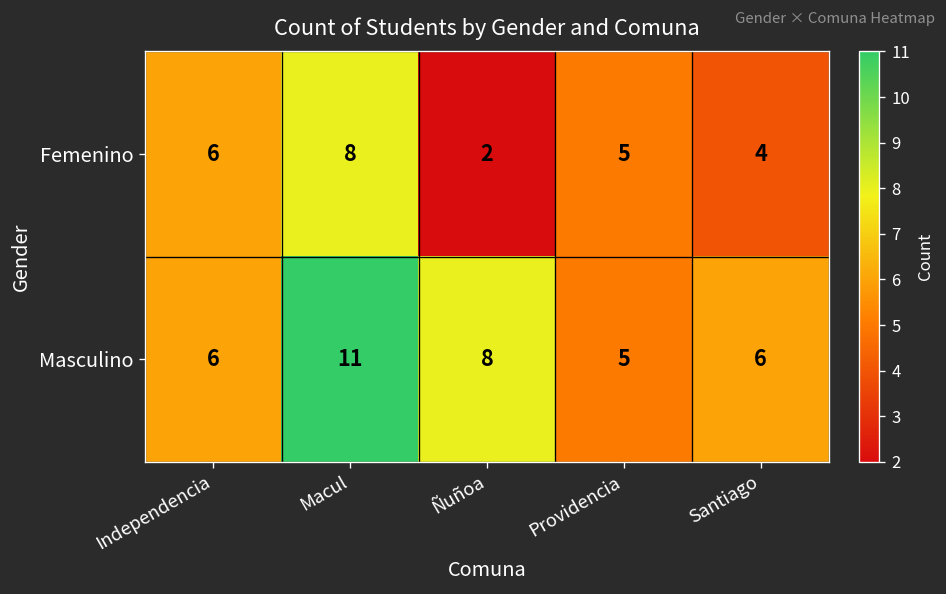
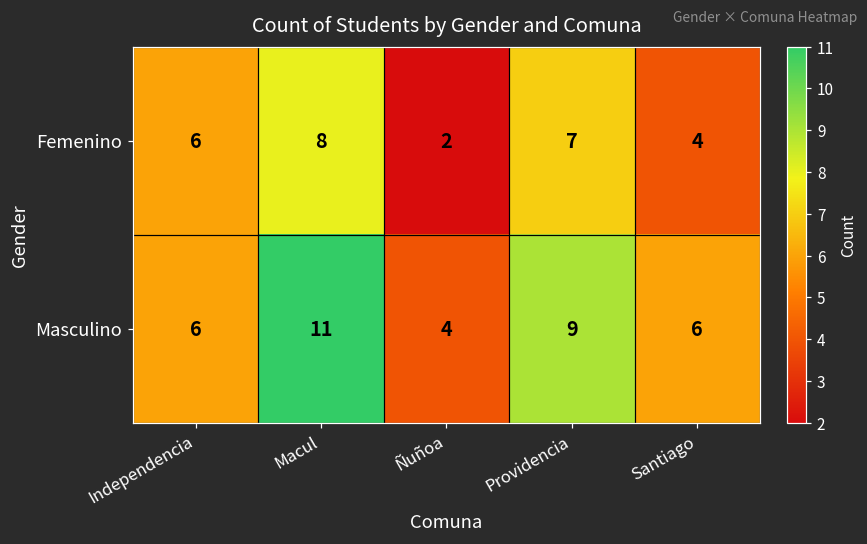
  {
    "Femenino": {
-     "Providencia": 5
+     "Providencia": 7
    },
    "Masculino": {
-     "Ñuñoa": 8,
-     "Providencia": 5
+     "Ñuñoa": 4,
+     "Providencia": 9
    }
  }
